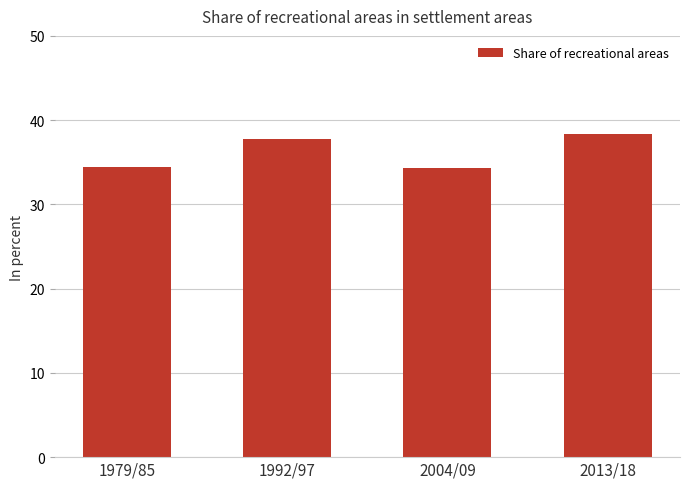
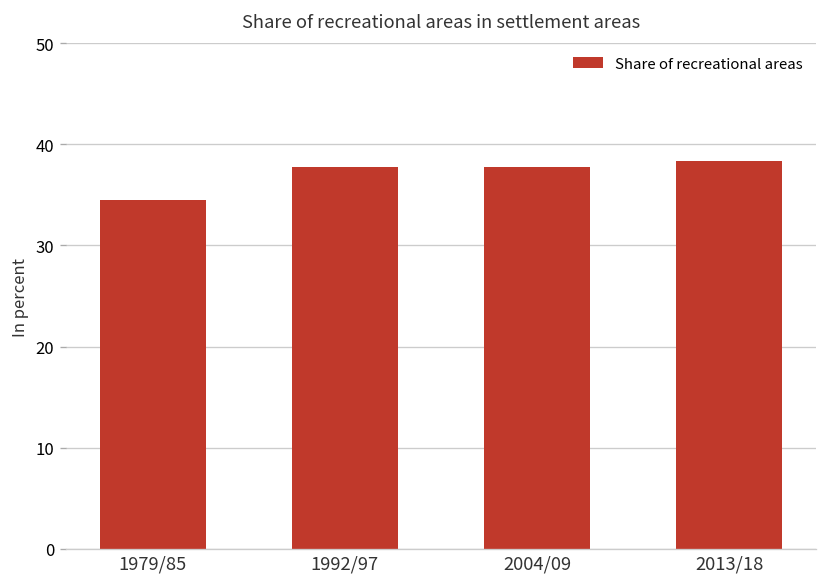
  {
    "1979/85": 34,
    "1992/97": 38,
-   "2004/09": 34,
+   "2004/09": 38,
    "2013/18": 38
  }
